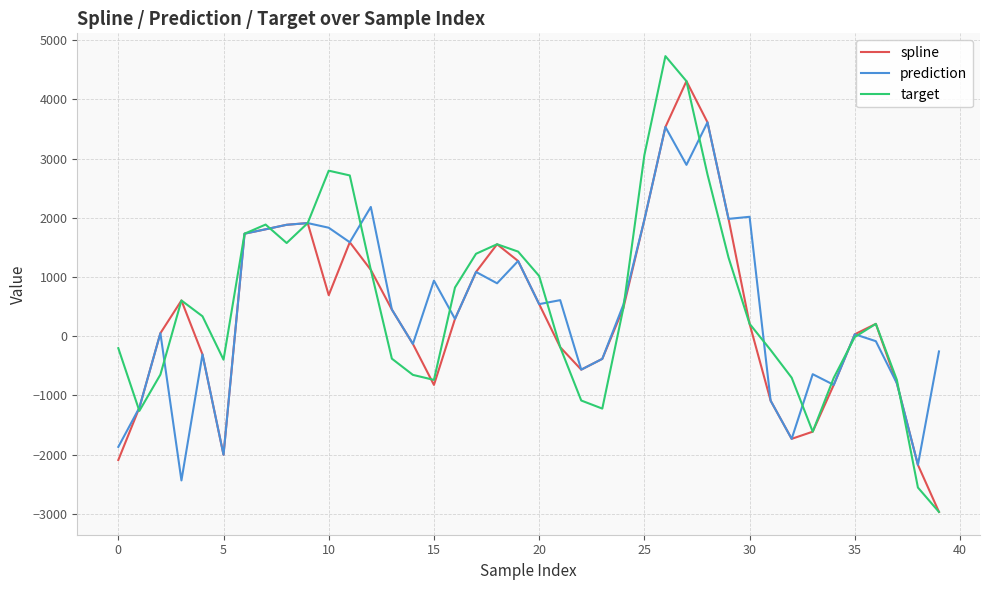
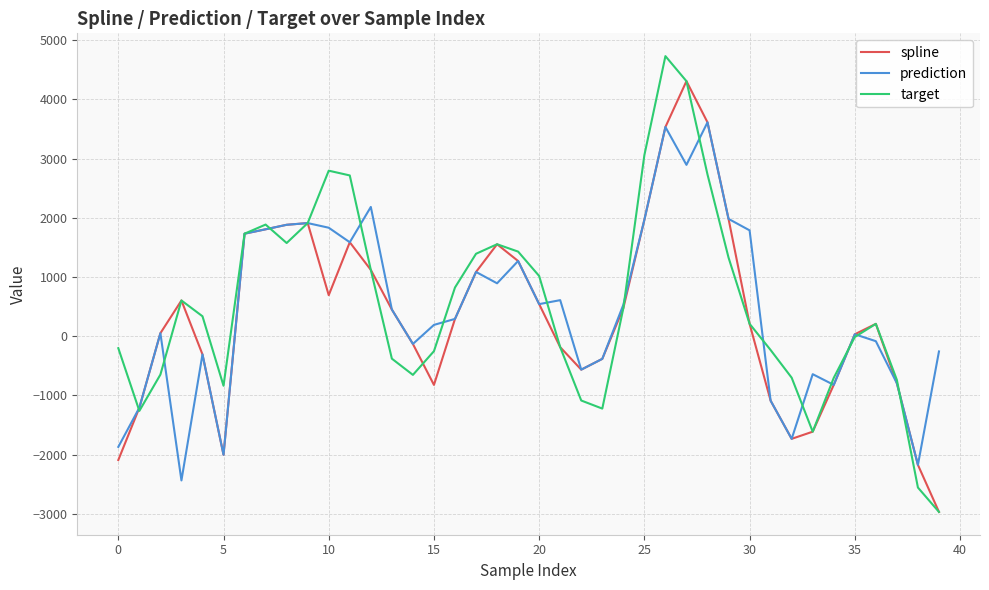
  {
    "spline": {
      "0": -2100,
      "10": 700,
      "15": -800
    },
    "prediction": {
      "0": -1900,
      "10": 1800,
-     "15": 900,
-     "30": 2000
+     "15": 200,
+     "30": 1800
    },
    "target": {
      "0": -200,
-     "5": -400,
+     "5": -800,
      "10": 2800,
-     "15": -700,
+     "15": -300,
      "20": 1000,
      "25": 3100,
      "35": 0
    }
  }
